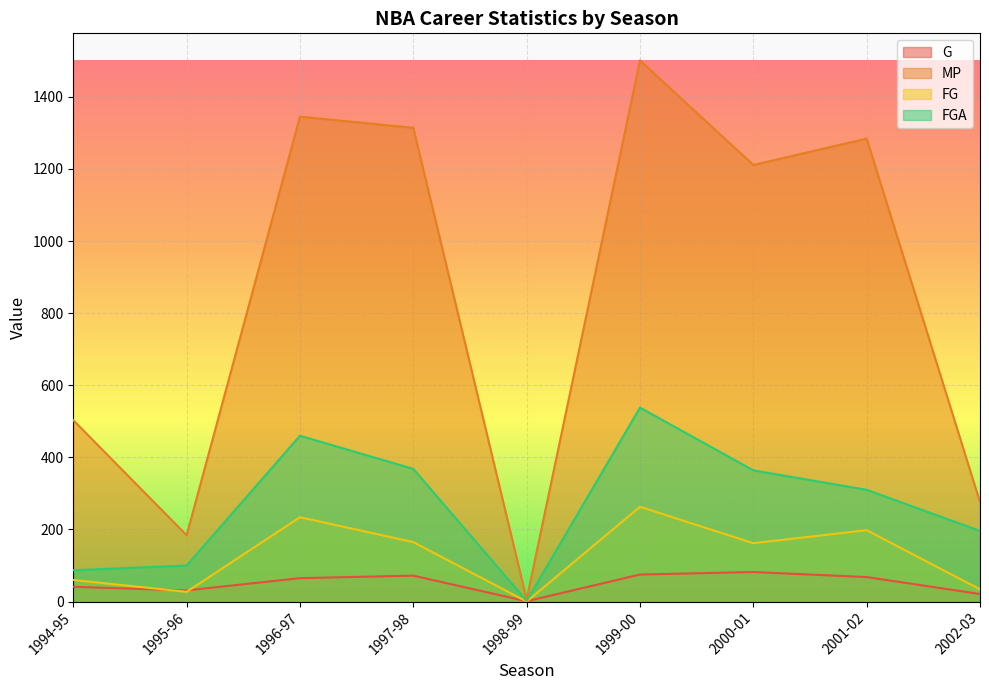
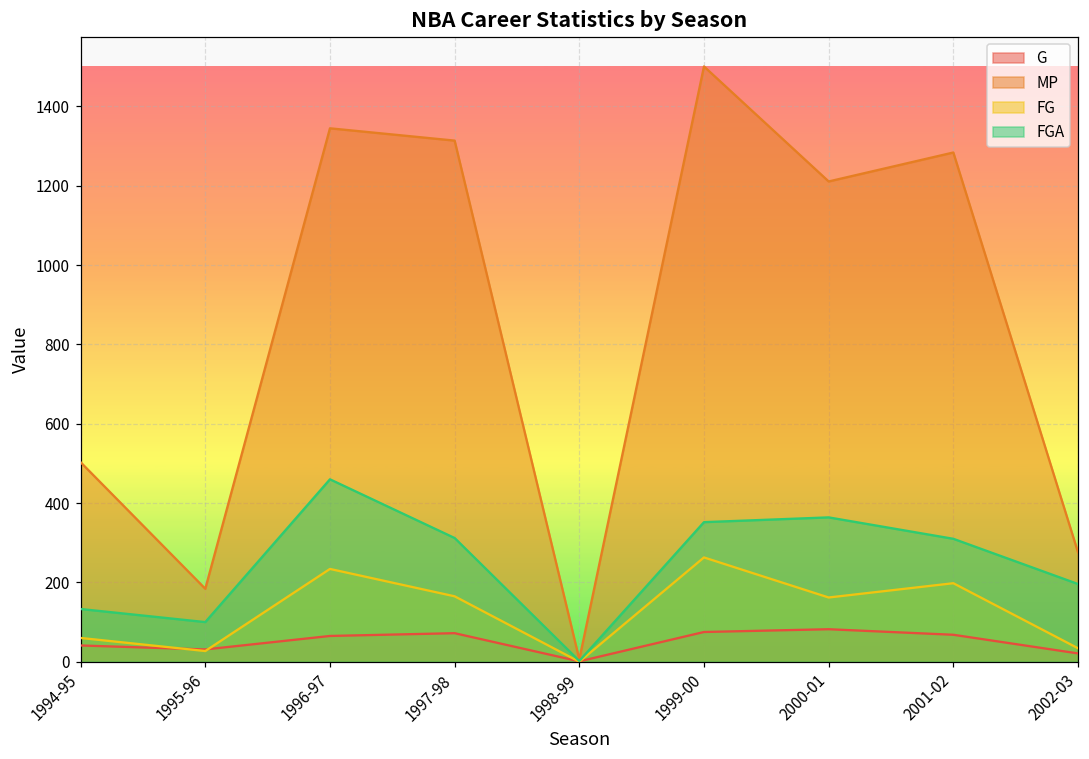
  {
    "FGA": {
-     "1994-95": 90,
+     "1994-95": 130,
      "1995-96": 100,
      "1996-97": 460,
-     "1997-98": 370,
-     "1999-00": 540,
+     "1997-98": 310,
+     "1999-00": 350,
      "2000-01": 360,
      "2001-02": 310,
      "2002-03": 200
    }
  }
